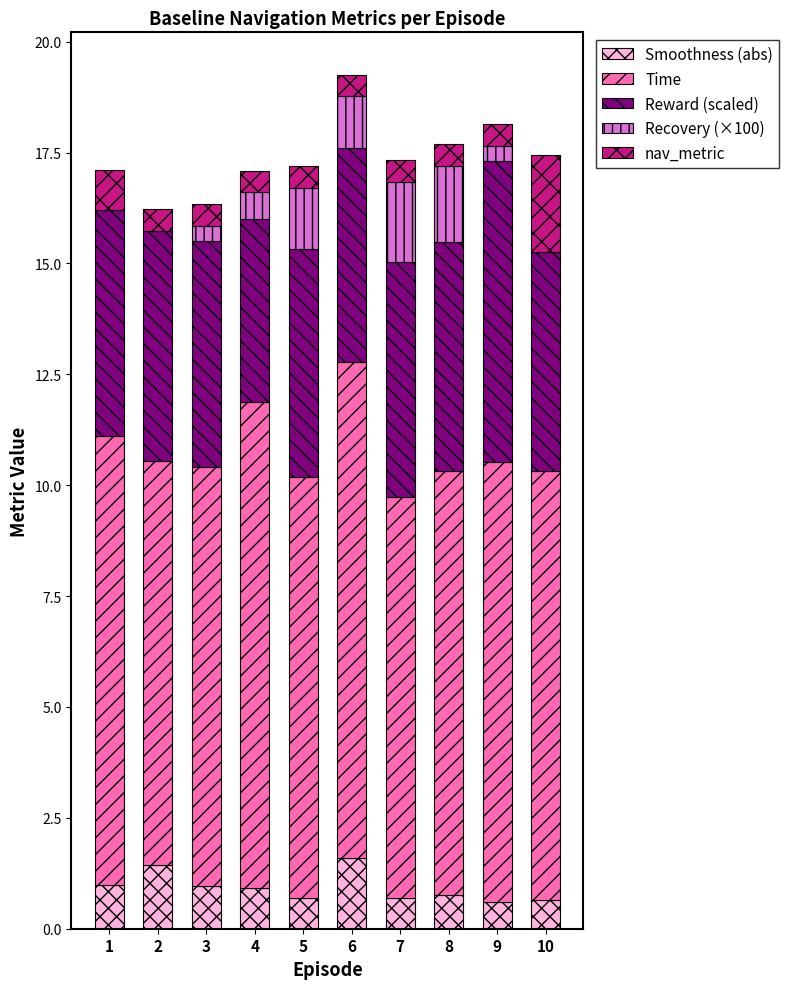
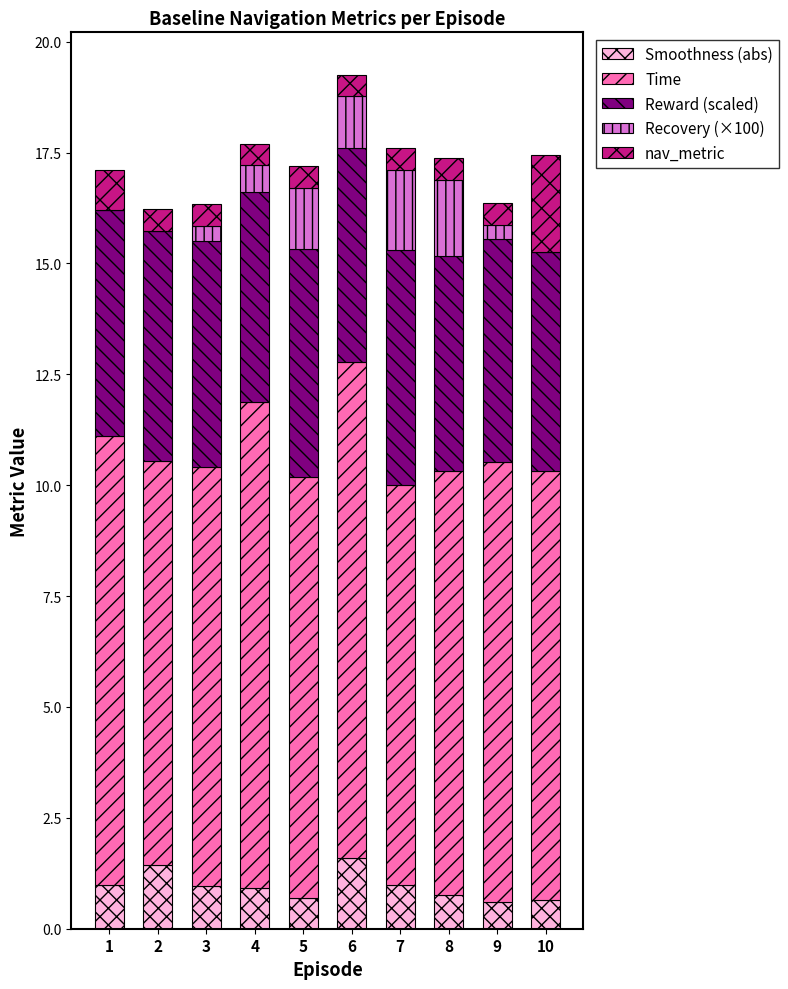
  {
    "Smoothness (abs)": {
      "1": 1.0,
      "2": 1.4,
      "3": 1.0,
      "4": 0.9,
      "5": 0.7,
      "6": 1.6,
-     "7": 0.7,
+     "7": 1.0,
      "8": 0.8,
      "9": 0.6,
      "10": 0.7
    },
    "Reward (scaled)": {
      "1": 5.1,
      "2": 5.2,
      "3": 5.1,
-     "4": 4.1,
+     "4": 4.7,
      "5": 5.1,
      "6": 4.8,
      "7": 5.3,
-     "8": 5.2,
-     "9": 6.8,
+     "8": 4.8,
+     "9": 5.0,
      "10": 4.9
    },
    "nav_metric": {
      "1": 0.9,
      "2": 0.5,
      "3": 0.5,
      "4": 0.5,
      "5": 0.5,
      "6": 0.5,
      "7": 0.5,
      "8": 0.5,
      "9": 0.5,
      "10": 2.2
    }
  }
